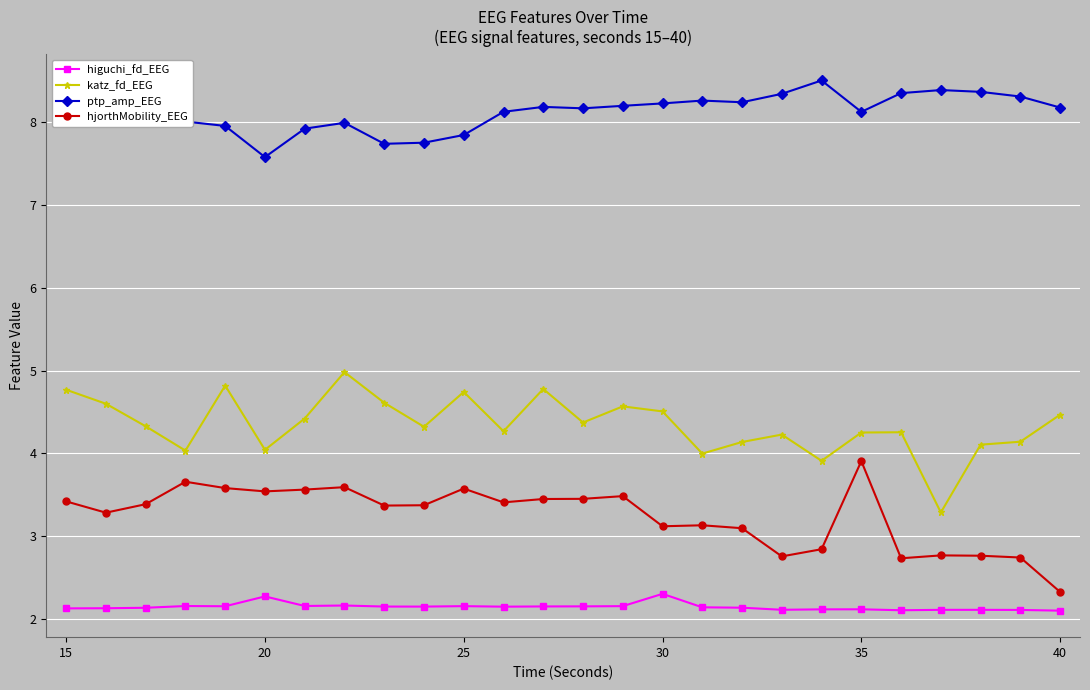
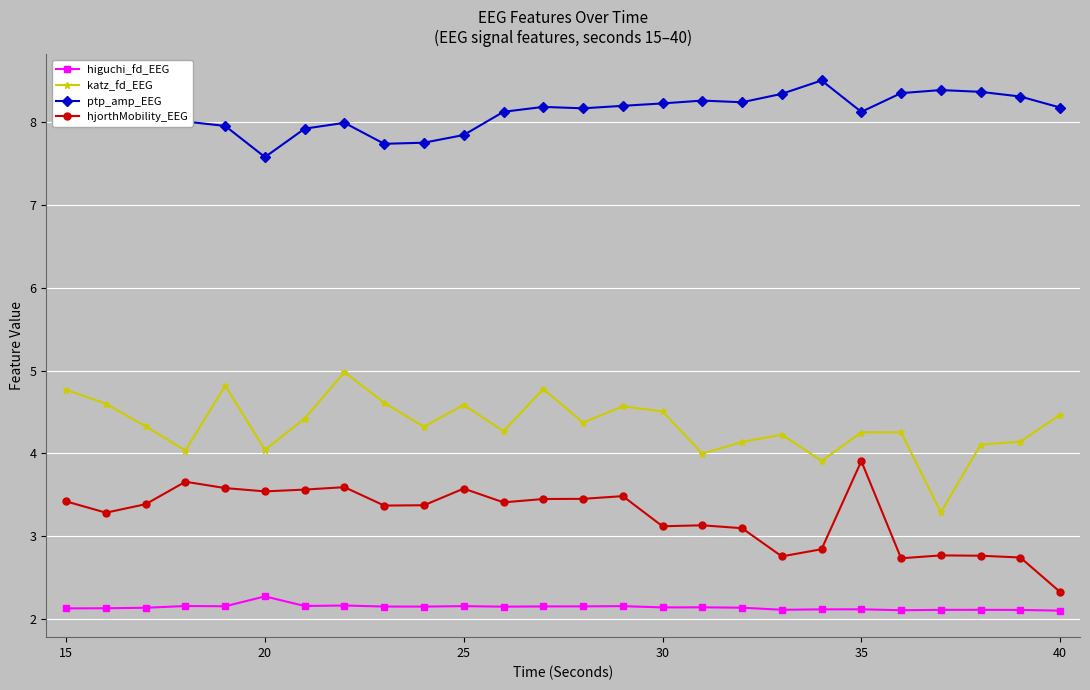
  {
    "higuchi_fd_EEG": {
      "15": 2.1,
      "20": 2.3,
      "25": 2.2,
-     "30": 2.3,
+     "30": 2.1,
      "35": 2.1,
      "40": 2.1
    },
    "katz_fd_EEG": {
      "15": 4.8,
      "20": 4.0,
-     "25": 4.7,
+     "25": 4.6,
      "30": 4.5,
      "35": 4.3,
      "40": 4.5
    },
    "ptp_amp_EEG": {
      "20": 7.6,
      "25": 7.8,
      "30": 8.2,
      "35": 8.1,
      "40": 8.2
    },
    "hjorthMobility_EEG": {
      "15": 3.4,
      "20": 3.5,
      "25": 3.6,
      "30": 3.1,
      "35": 3.9,
      "40": 2.3
    }
  }
